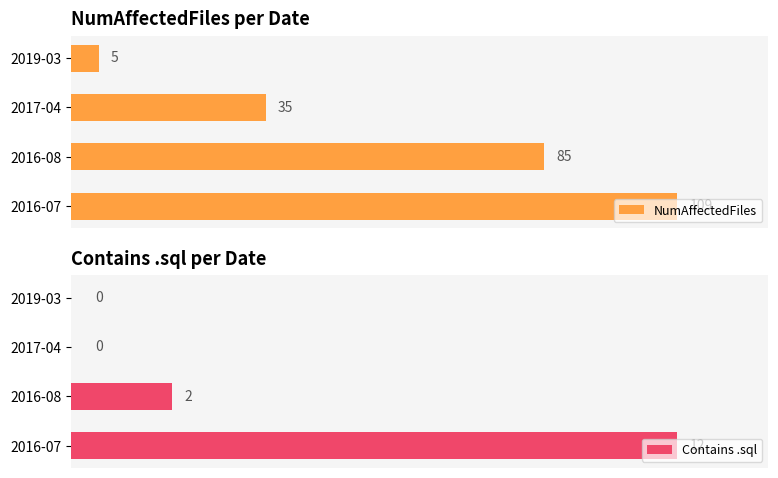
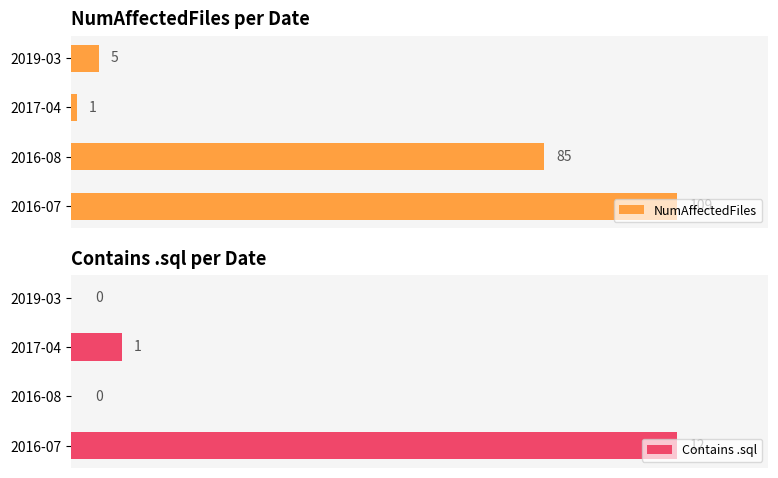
  {
    "NumAffectedFiles per Date": {
      "2019-03": 5,
-     "2017-04": 35,
+     "2017-04": 1,
      "2016-08": 85
    },
    "Contains .sql per Date": {
      "2019-03": 0,
-     "2017-04": 0,
-     "2016-08": 2
+     "2017-04": 1,
+     "2016-08": 0
    }
  }
